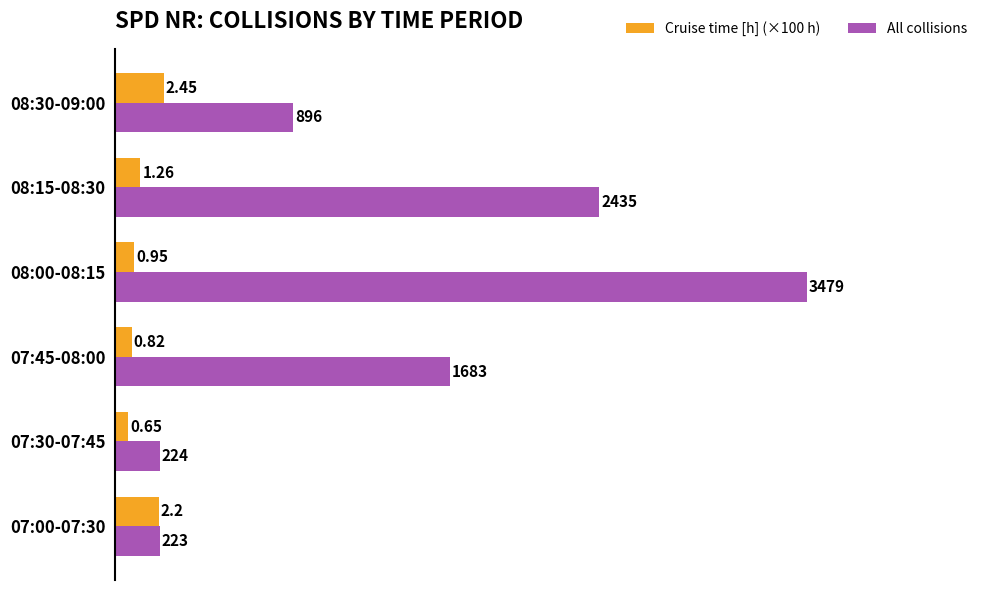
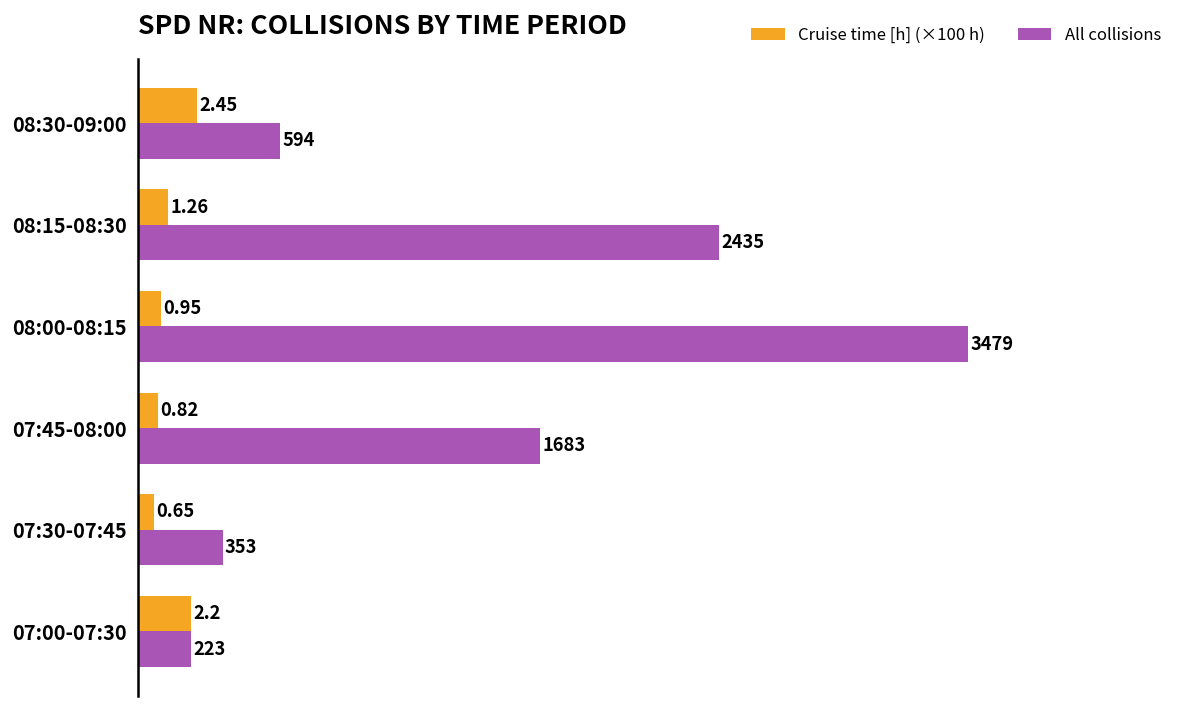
  {
    "All collisions": {
-     "08:30-09:00": 896,
+     "08:30-09:00": 594,
      "08:15-08:30": 2435,
      "08:00-08:15": 3479,
      "07:45-08:00": 1683,
-     "07:30-07:45": 224,
+     "07:30-07:45": 353,
      "07:00-07:30": 223
    }
  }
